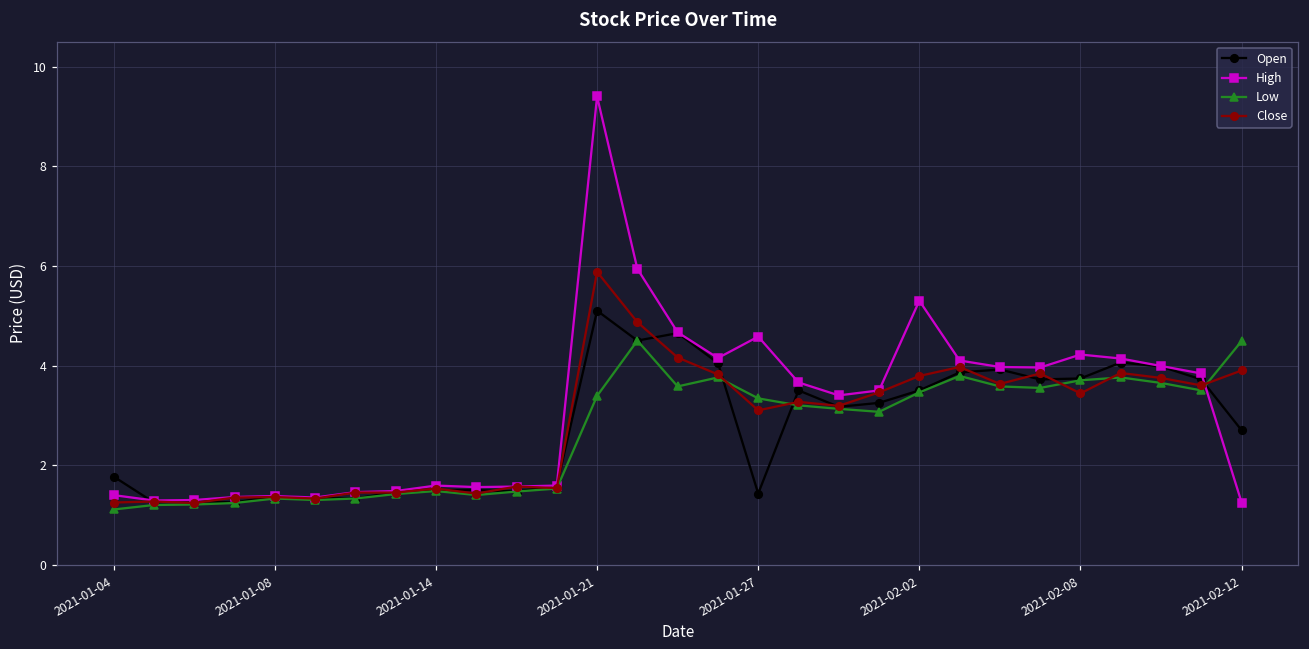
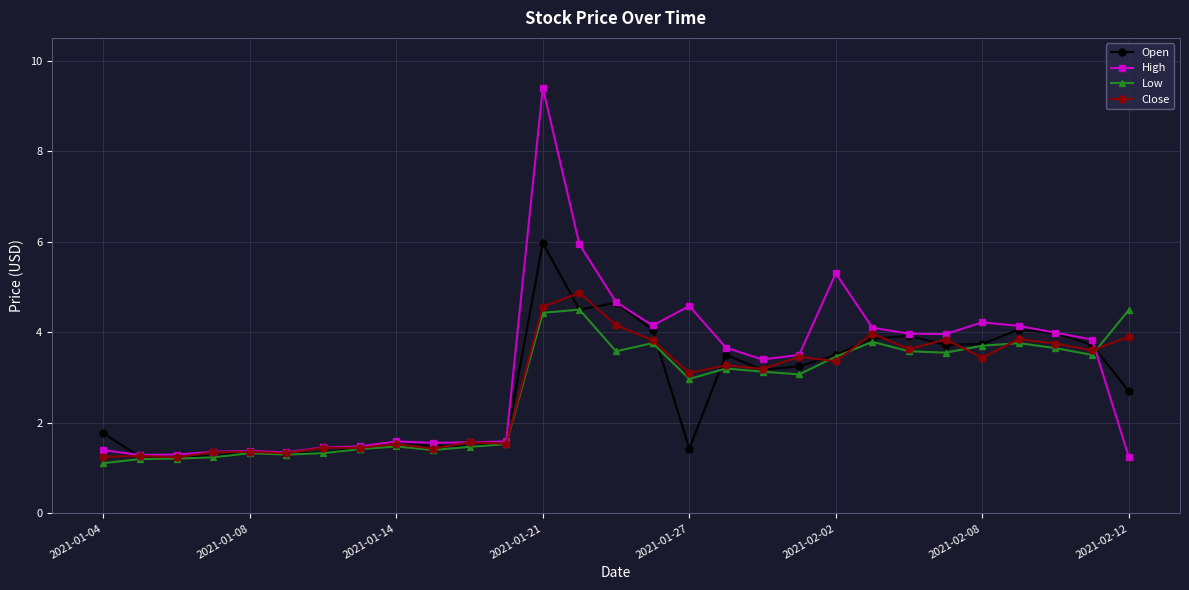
  {
    "Open": {
      "2021-01-04": 1.8,
-     "2021-01-21": 5.1,
+     "2021-01-21": 6.0,
      "2021-01-27": 1.4,
      "2021-02-12": 2.7
    },
    "High": {
      "2021-01-04": 1.4,
      "2021-01-14": 1.6,
      "2021-01-21": 9.4,
      "2021-01-27": 4.6,
      "2021-02-02": 5.3,
      "2021-02-08": 4.2,
      "2021-02-12": 1.3
    },
    "Low": {
      "2021-01-04": 1.1,
-     "2021-01-21": 3.4,
-     "2021-01-27": 3.3,
+     "2021-01-21": 4.4,
+     "2021-01-27": 3.0,
      "2021-02-12": 4.5
    },
    "Close": {
      "2021-01-04": 1.3,
-     "2021-01-21": 5.9,
+     "2021-01-21": 4.6,
      "2021-01-27": 3.1,
-     "2021-02-02": 3.8,
+     "2021-02-02": 3.4,
      "2021-02-08": 3.4,
      "2021-02-12": 3.9
    }
  }
